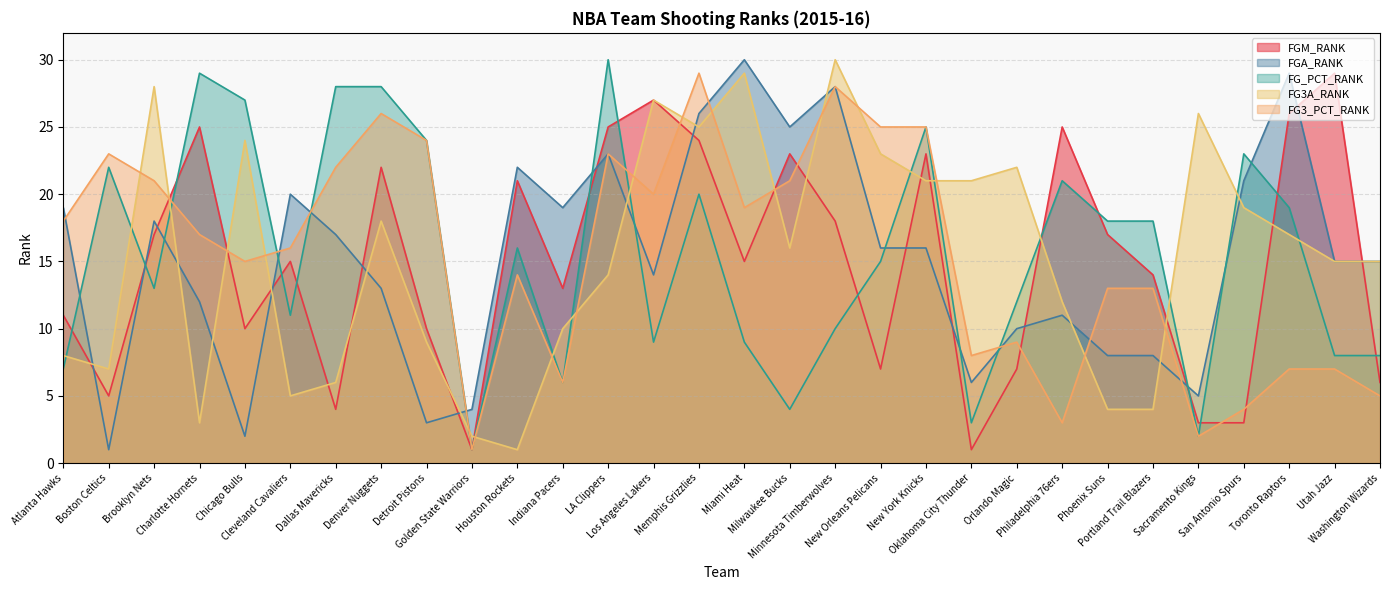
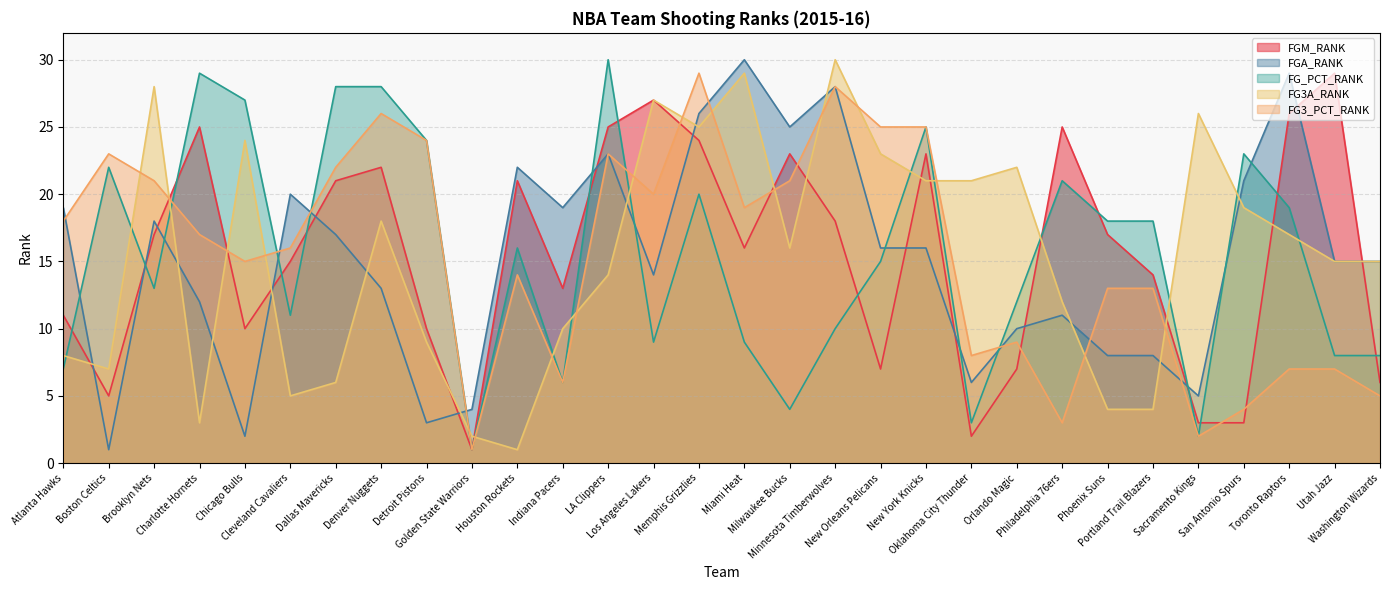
  {
    "FGM_RANK": {
      "Atlanta Hawks": 11,
      "Boston Celtics": 5,
      "Brooklyn Nets": 17,
      "Charlotte Hornets": 25,
      "Chicago Bulls": 10,
      "Cleveland Cavaliers": 15,
-     "Dallas Mavericks": 4,
+     "Dallas Mavericks": 21,
      "Denver Nuggets": 22,
      "Detroit Pistons": 10,
      "Houston Rockets": 21,
      "Indiana Pacers": 13,
      "LA Clippers": 25,
      "Memphis Grizzlies": 24,
-     "Miami Heat": 15,
+     "Miami Heat": 16,
      "Milwaukee Bucks": 23,
      "Minnesota Timberwolves": 18,
      "New Orleans Pelicans": 7,
      "New York Knicks": 23,
-     "Oklahoma City Thunder": 1,
+     "Oklahoma City Thunder": 2,
      "Orlando Magic": 7,
      "Philadelphia 76ers": 25,
      "Phoenix Suns": 17,
      "Portland Trail Blazers": 14,
      "Sacramento Kings": 3,
      "San Antonio Spurs": 3,
      "Washington Wizards": 6
    }
  }
